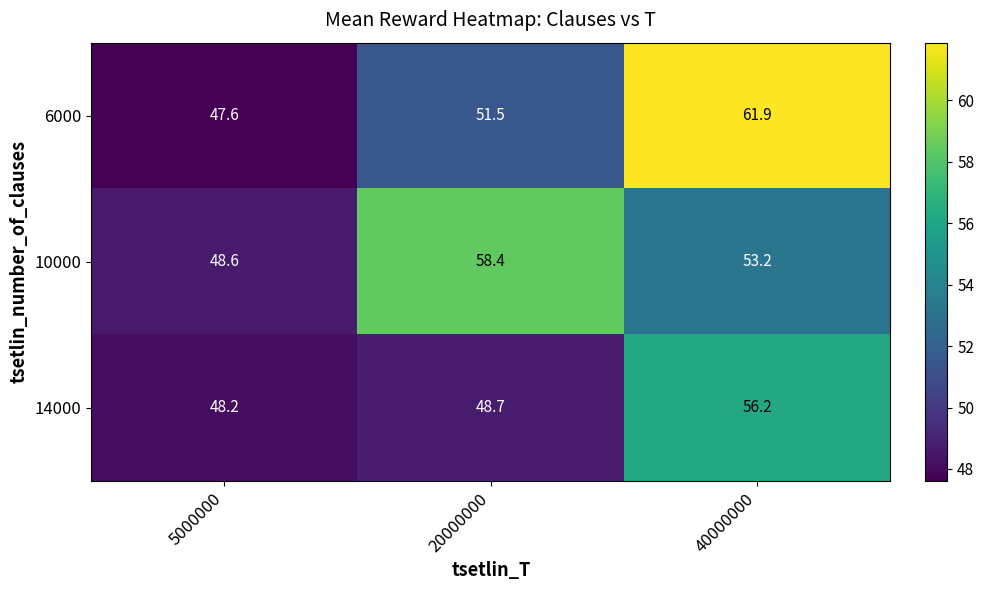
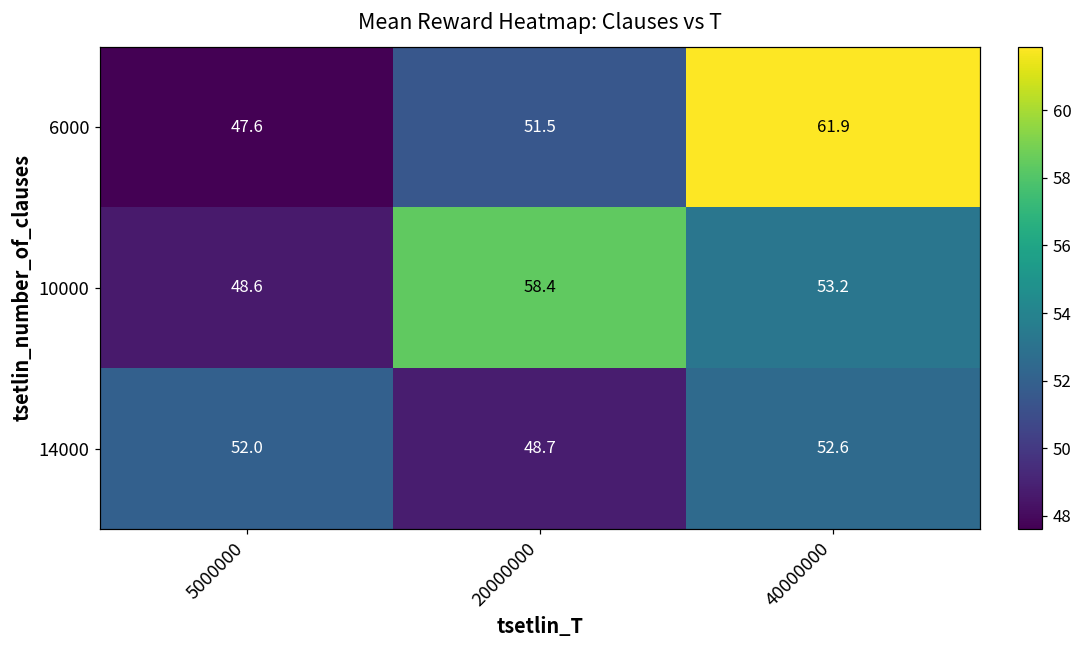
  {
    "6000": {
      "5000000": 47.6,
      "20000000": 51.5,
      "40000000": 61.9
    },
    "10000": {
      "5000000": 48.6,
      "20000000": 58.4,
      "40000000": 53.2
    },
    "14000": {
-     "5000000": 48.2,
+     "5000000": 52.0,
      "20000000": 48.7,
-     "40000000": 56.2
+     "40000000": 52.6
    }
  }
